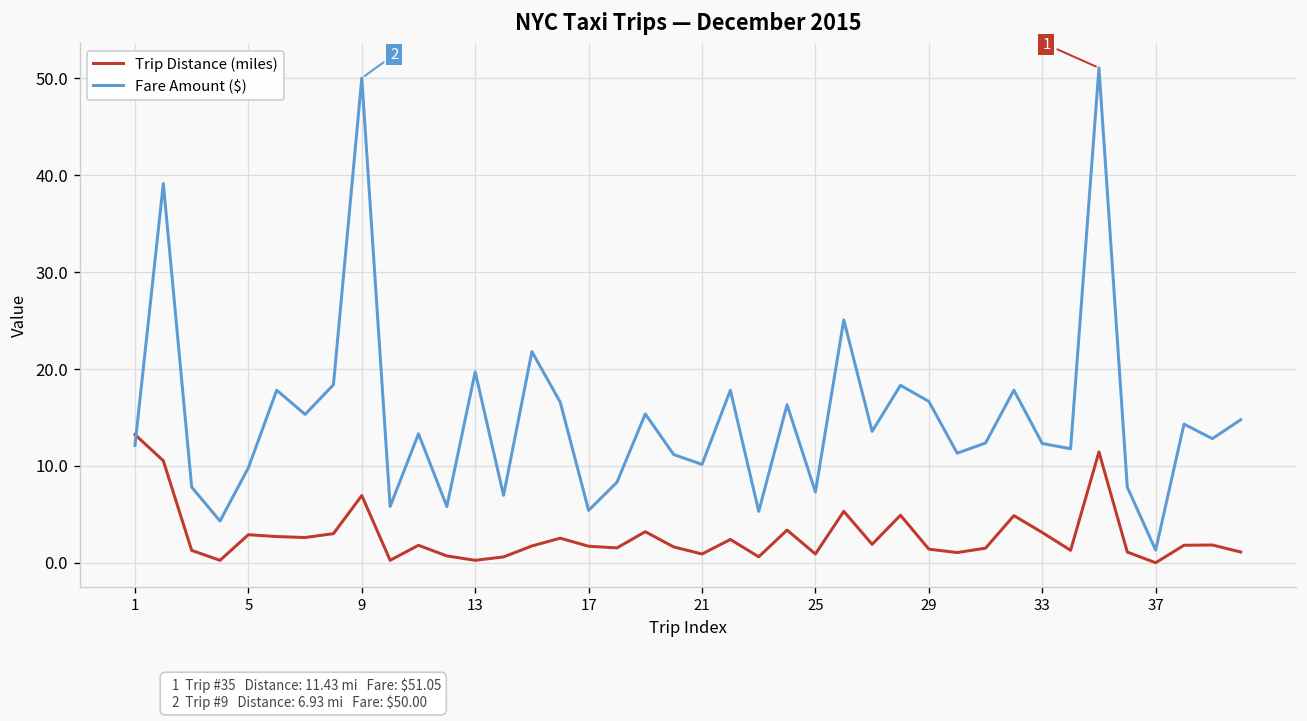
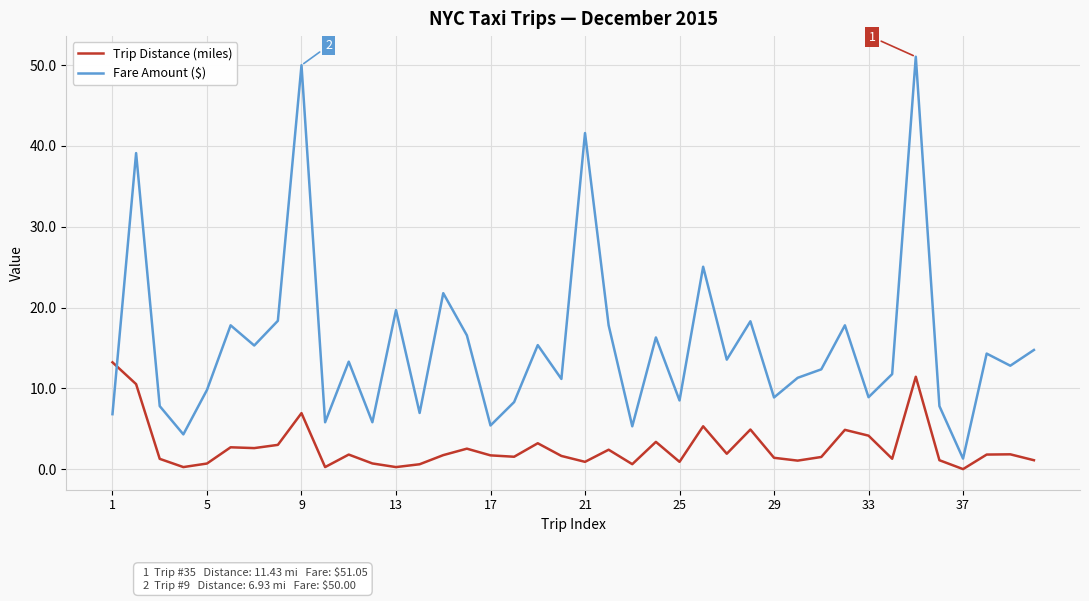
  {
    "Trip Distance (miles)": {
      "1": 13,
-     "5": 3,
+     "5": 1,
      "9": 7,
      "13": 0,
      "17": 2,
      "21": 1,
      "25": 1,
      "29": 1,
-     "33": 3,
+     "33": 4,
      "37": 0
    },
    "Fare Amount ($)": {
-     "1": 12,
+     "1": 7,
      "5": 10,
      "9": 50,
      "13": 20,
      "17": 5,
-     "21": 10,
-     "25": 7,
-     "29": 17,
-     "33": 12,
+     "21": 42,
+     "25": 9,
+     "29": 9,
+     "33": 9,
      "37": 1
    }
  }
